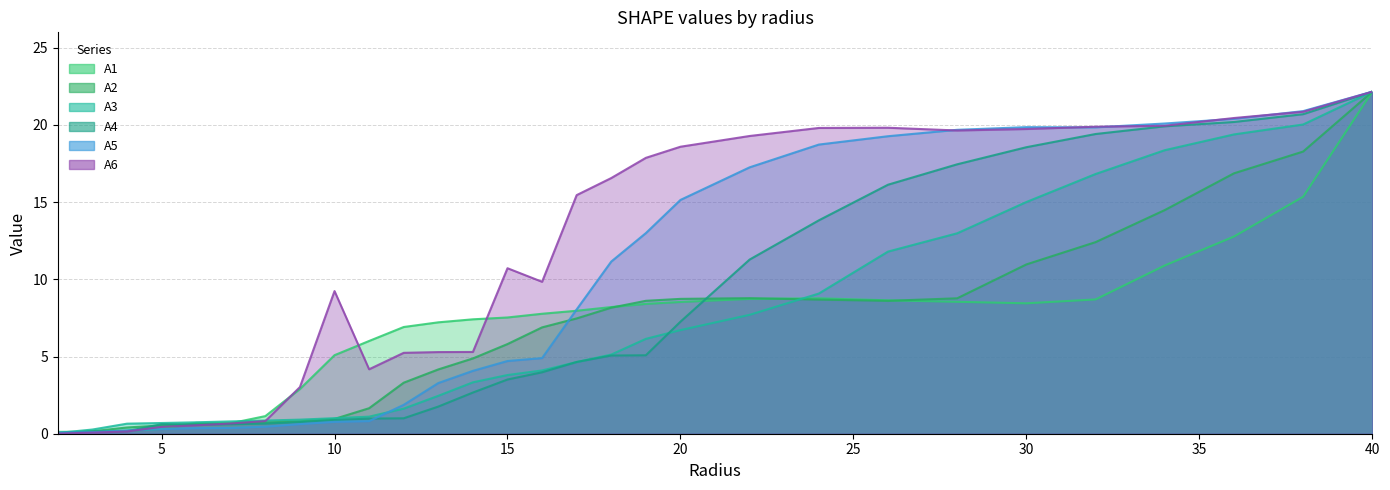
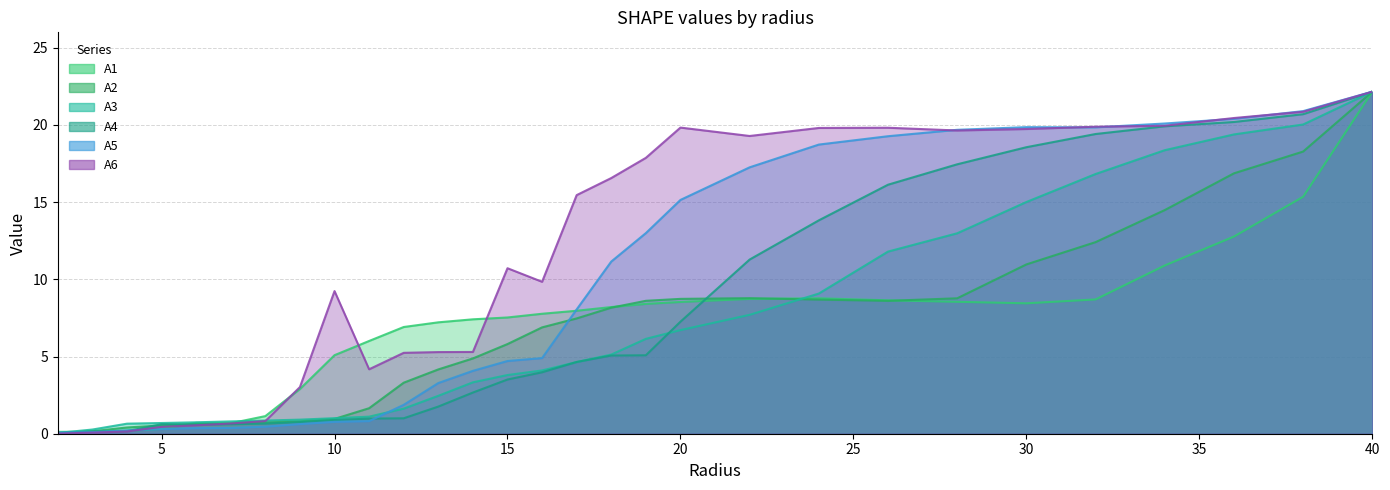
  {
    "A6": {
      "10": 9.2,
      "15": 10.7,
-     "20": 18.6
+     "20": 19.8
    }
  }
